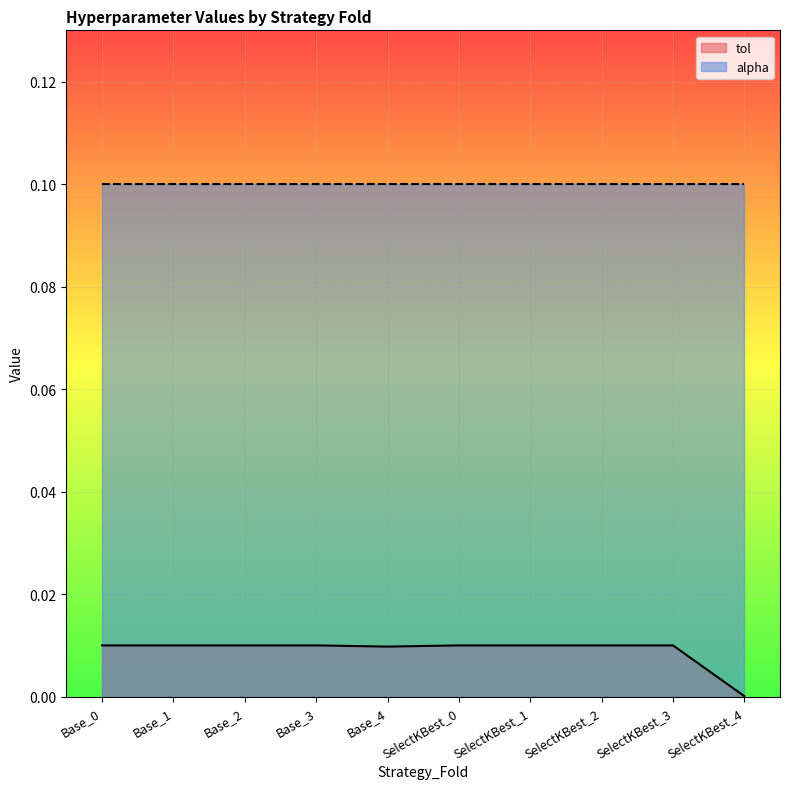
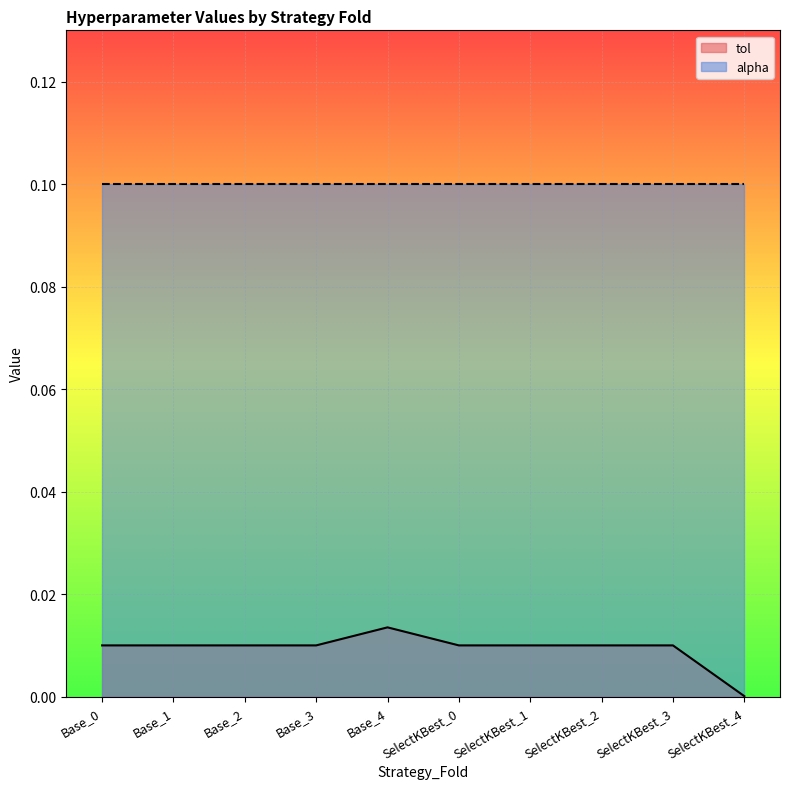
  {
    "tol": {
      "Base_0": 0.010,
      "Base_1": 0.010,
      "Base_2": 0.010,
      "Base_3": 0.010,
-     "Base_4": 0.010,
+     "Base_4": 0.014,
      "SelectKBest_0": 0.010,
      "SelectKBest_1": 0.010,
      "SelectKBest_2": 0.010,
      "SelectKBest_3": 0.010,
      "SelectKBest_4": 0.000
    },
    "alpha": {
      "Base_0": 0.100,
      "Base_1": 0.100,
      "Base_2": 0.100,
      "Base_3": 0.100,
      "Base_4": 0.100,
      "SelectKBest_0": 0.100,
      "SelectKBest_1": 0.100,
      "SelectKBest_2": 0.100,
      "SelectKBest_3": 0.100,
      "SelectKBest_4": 0.100
    }
  }
